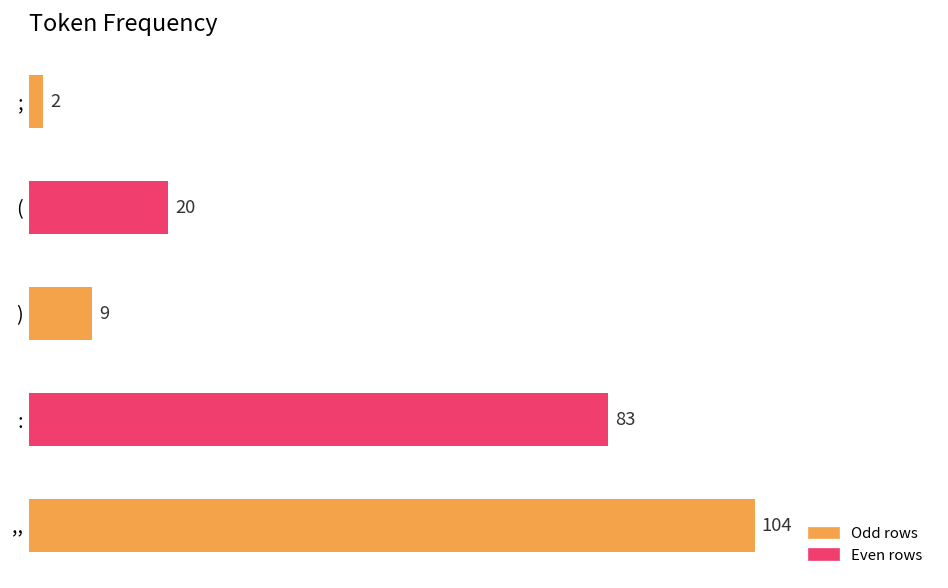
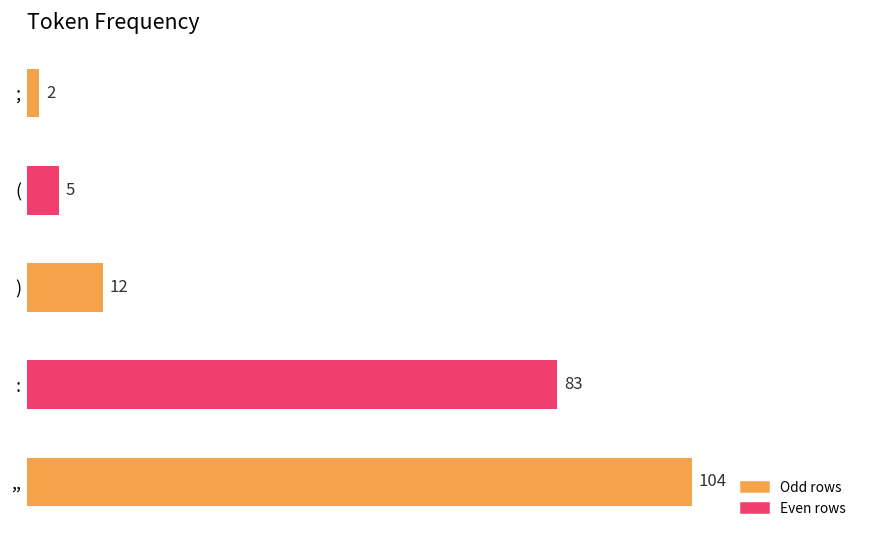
  {
    ";": 2,
-   "(": 20,
-   ")": 9,
+   "(": 5,
+   ")": 12,
    ":": 83,
    ",,": 104
  }
